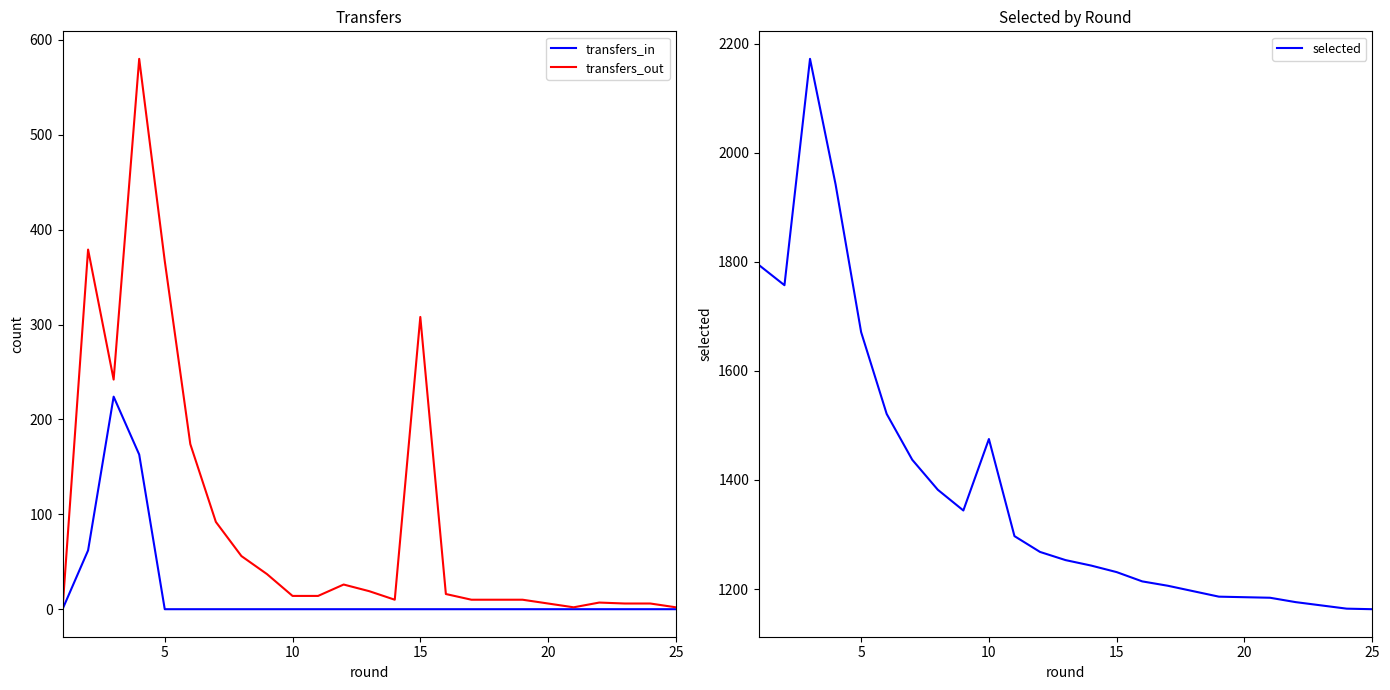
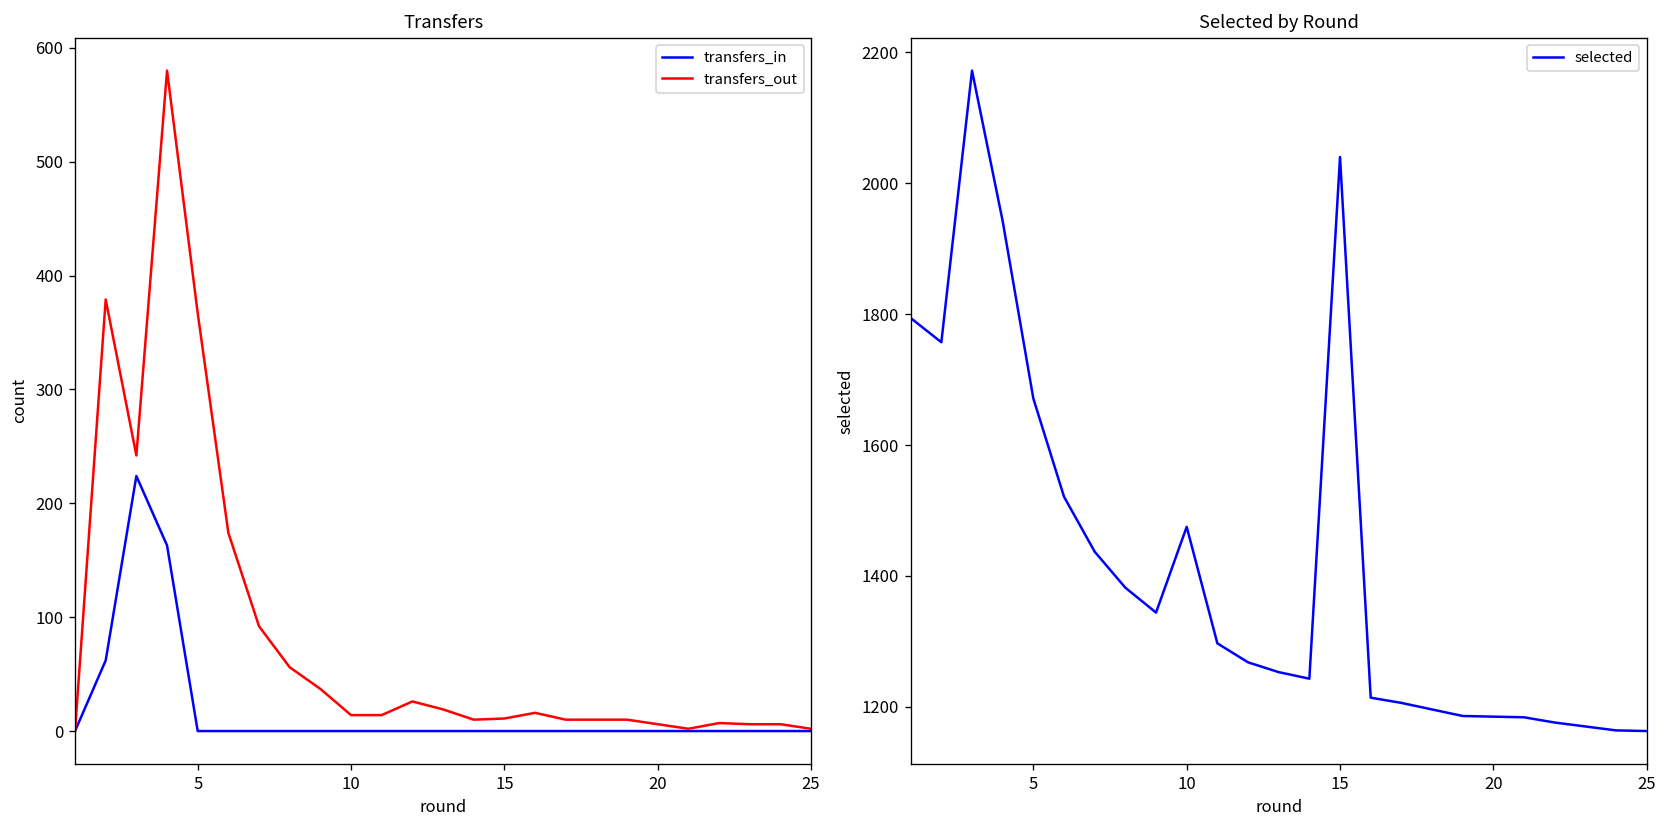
  {
    "Transfers": {
      "transfers_in": {
        "5": 0,
        "10": 0,
        "15": 0
      },
      "transfers_out": {
        "5": 370,
        "10": 10,
-       "15": 310
+       "15": 10
      }
    },
    "Selected by Round": {
      "5": 1670,
      "10": 1480,
-     "15": 1230,
+     "15": 2040,
      "25": 1160
    }
  }
